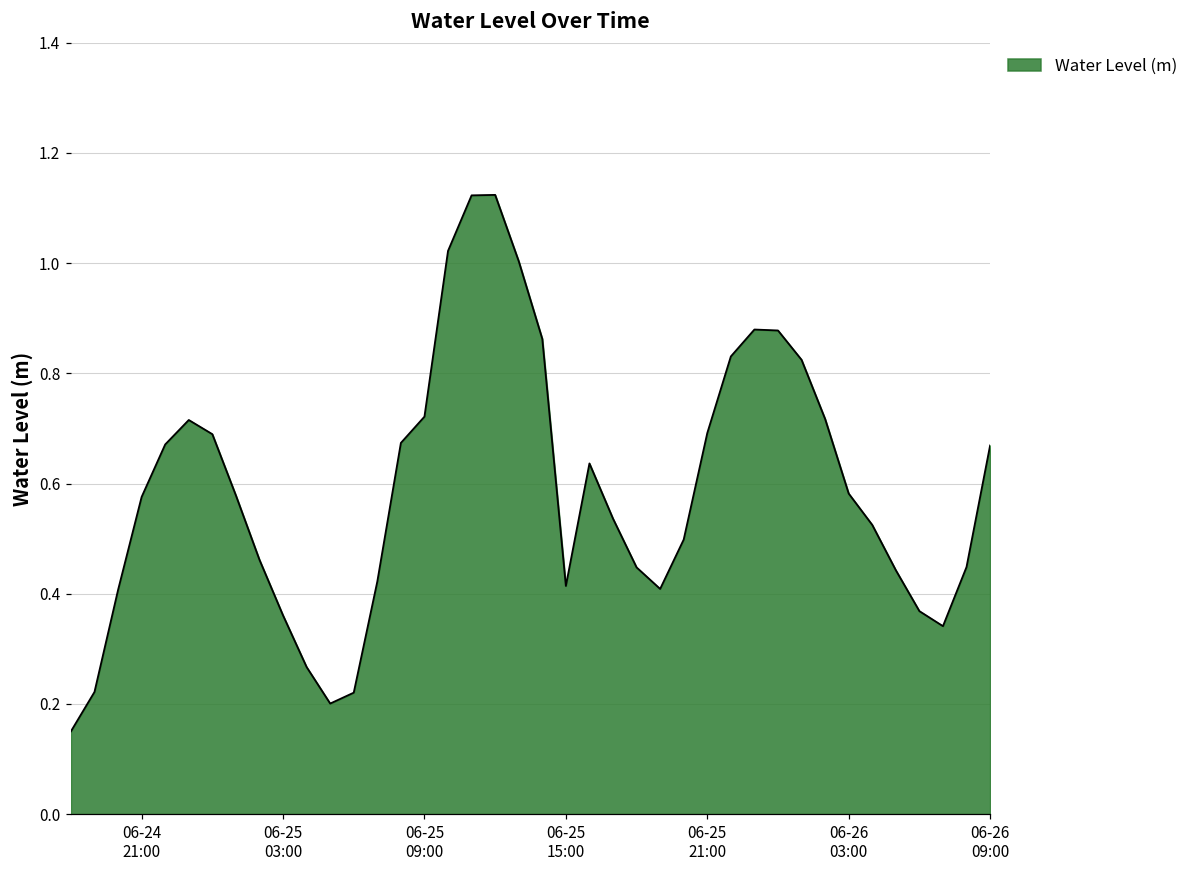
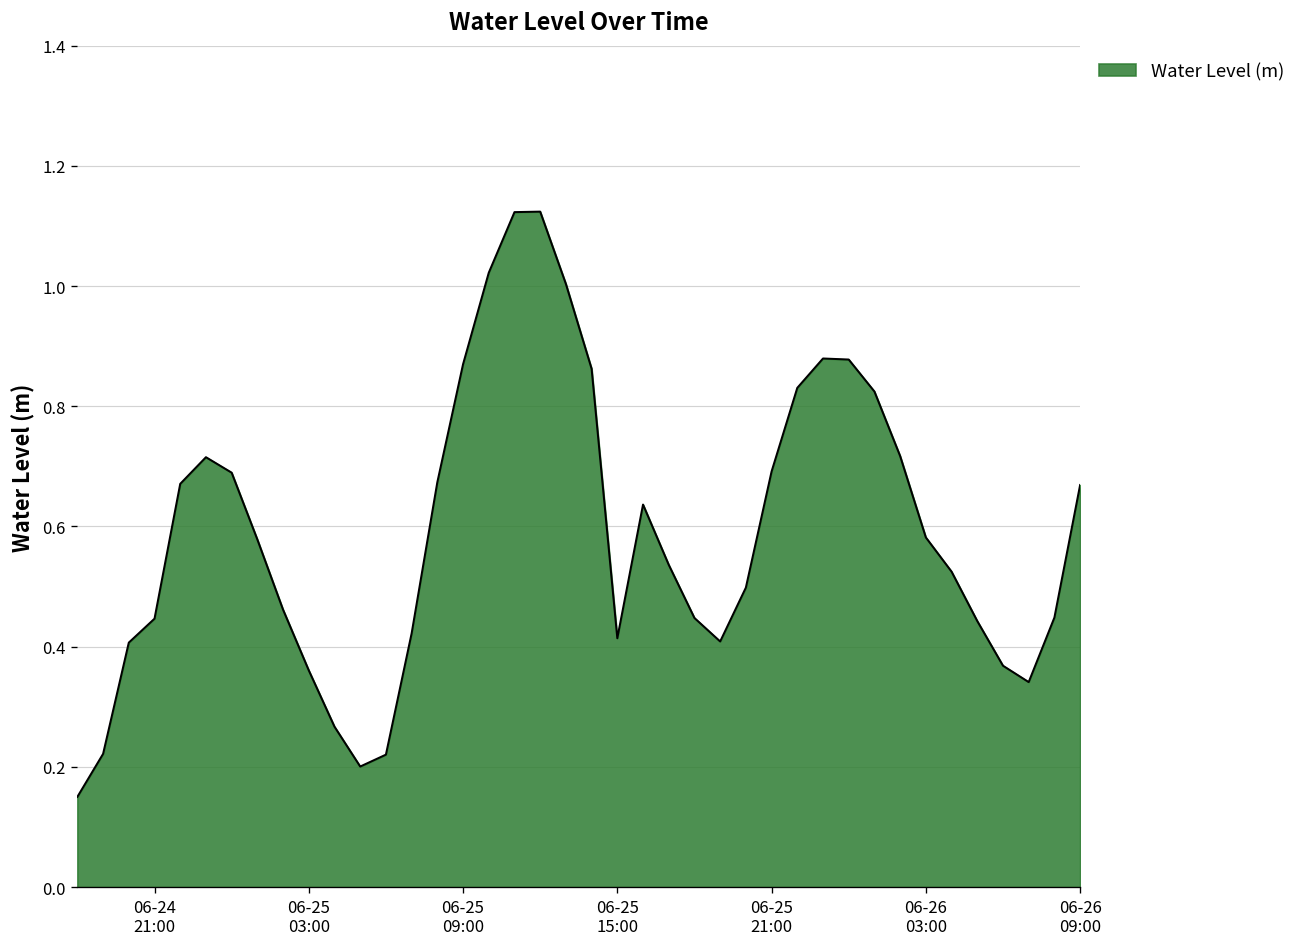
  {
-   "06-24 21:00": 0.58,
+   "06-24 21:00": 0.45,
    "06-25 03:00": 0.36,
-   "06-25 09:00": 0.72,
+   "06-25 09:00": 0.87,
    "06-25 15:00": 0.41,
    "06-25 21:00": 0.69,
    "06-26 03:00": 0.58,
    "06-26 09:00": 0.67
  }
